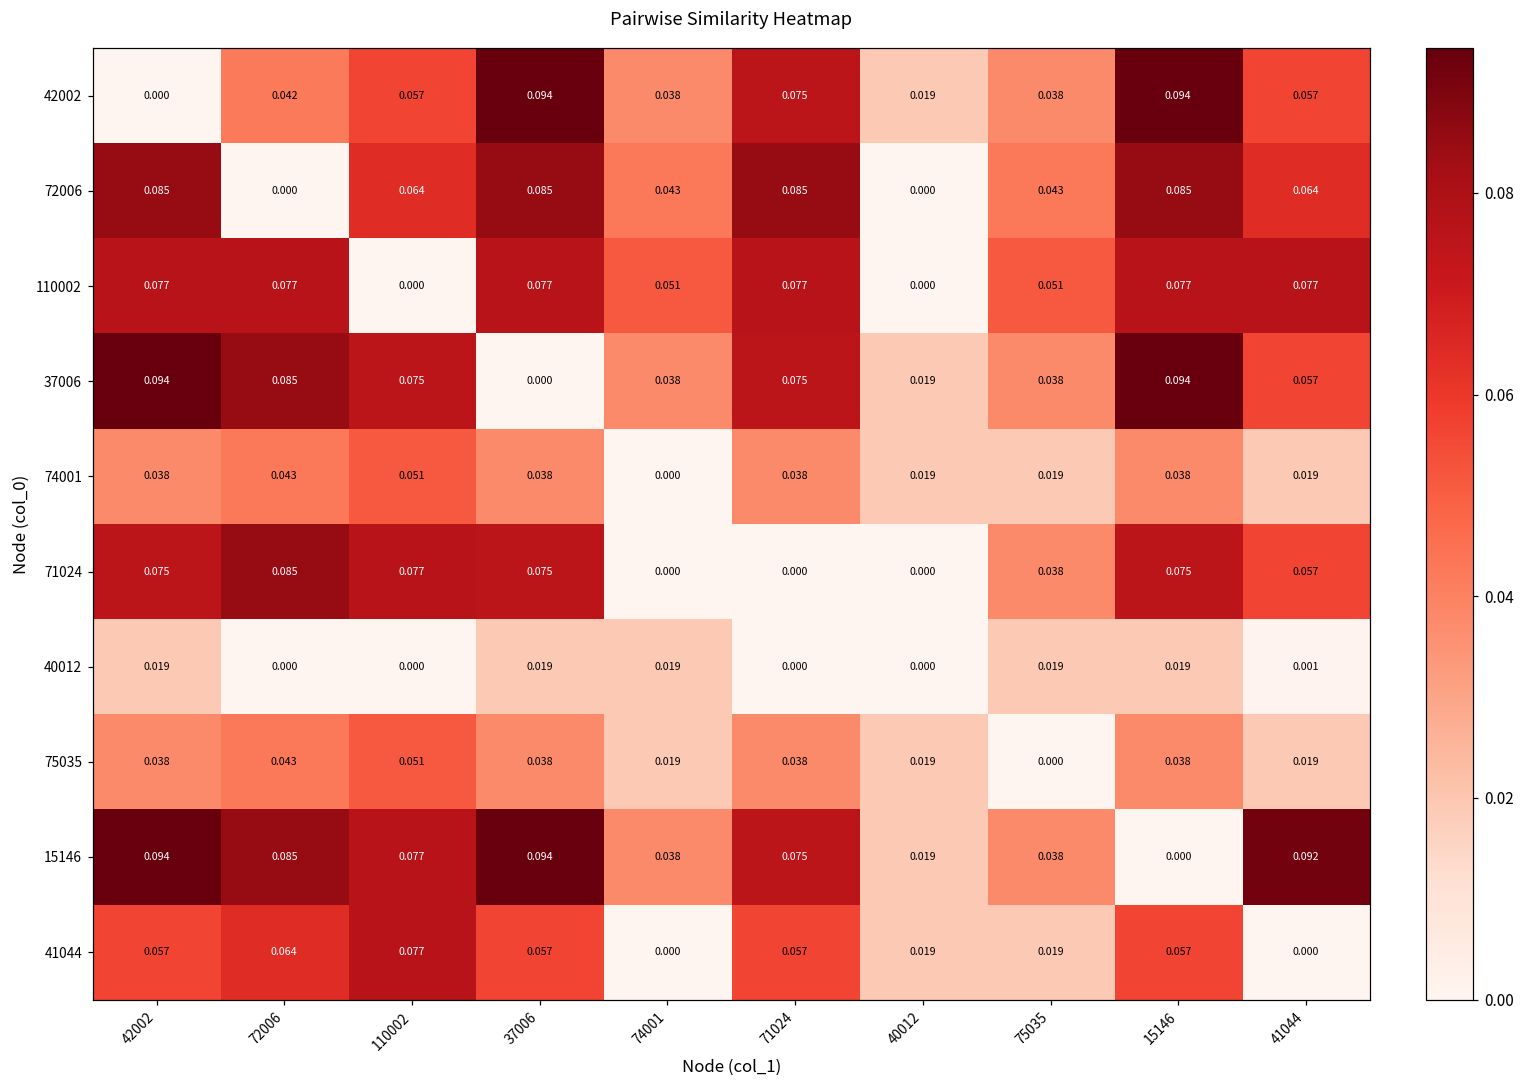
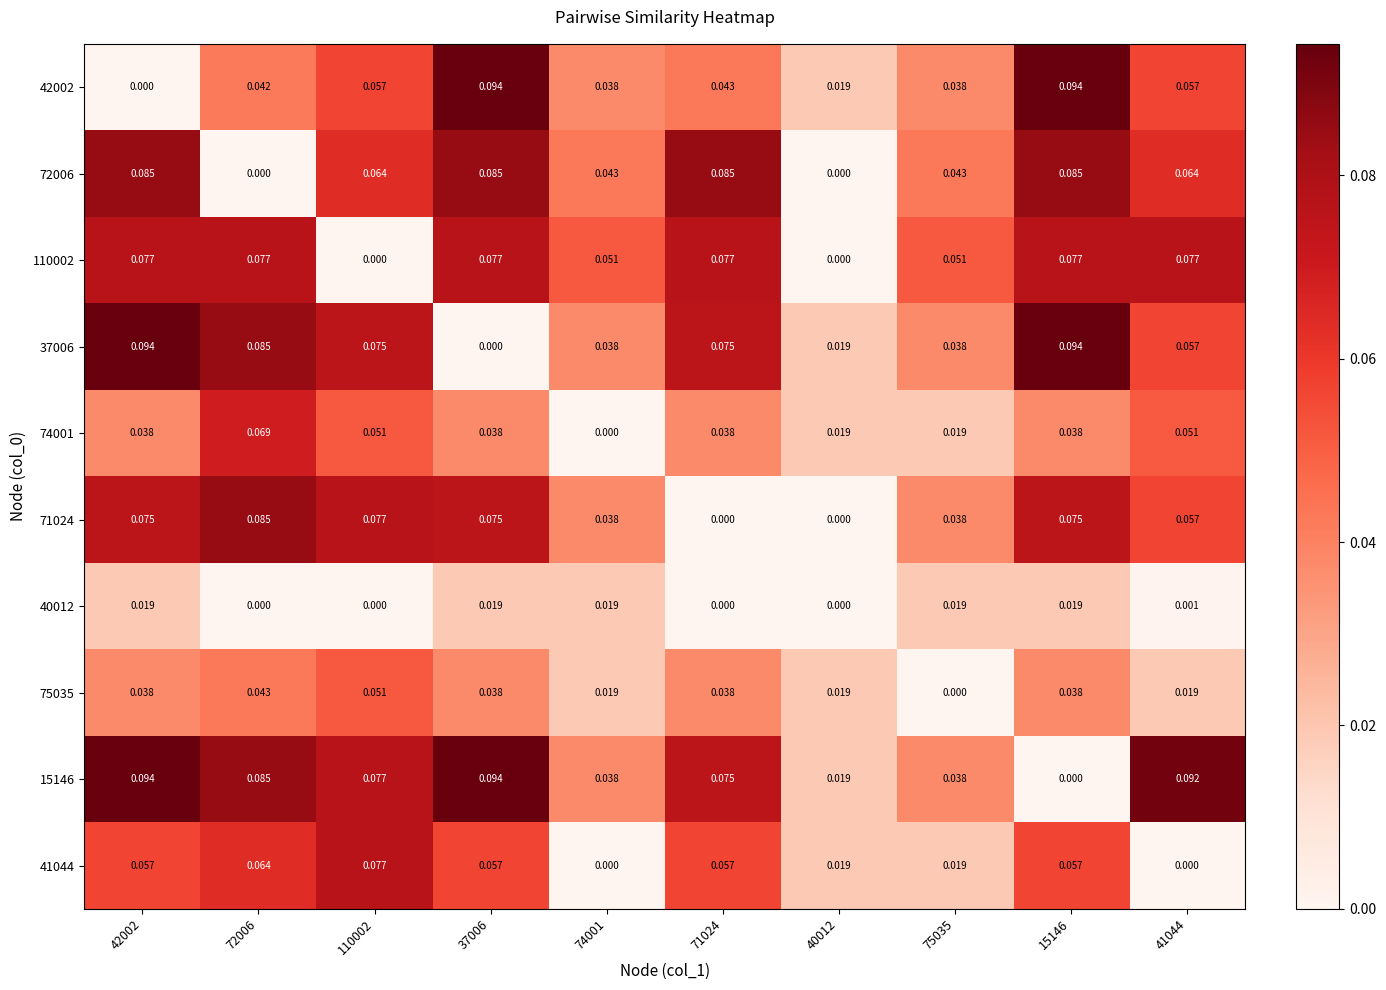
  {
    "42002": {
      "42002": 0.000,
      "72006": 0.042,
      "110002": 0.057,
      "37006": 0.094,
      "74001": 0.038,
-     "71024": 0.075,
+     "71024": 0.043,
      "40012": 0.019,
      "75035": 0.038,
      "15146": 0.094,
      "41044": 0.057
    },
    "72006": {
      "42002": 0.085,
      "72006": 0.000,
      "110002": 0.064,
      "37006": 0.085,
      "74001": 0.043,
      "71024": 0.085,
      "40012": 0.000,
      "75035": 0.043,
      "15146": 0.085,
      "41044": 0.064
    },
    "110002": {
      "42002": 0.077,
      "72006": 0.077,
      "110002": 0.000,
      "37006": 0.077,
      "74001": 0.051,
      "71024": 0.077,
      "40012": 0.000,
      "75035": 0.051,
      "15146": 0.077,
      "41044": 0.077
    },
    "37006": {
      "42002": 0.094,
      "72006": 0.085,
      "110002": 0.075,
      "37006": 0.000,
      "74001": 0.038,
      "71024": 0.075,
      "40012": 0.019,
      "75035": 0.038,
      "15146": 0.094,
      "41044": 0.057
    },
    "74001": {
      "42002": 0.038,
-     "72006": 0.043,
+     "72006": 0.069,
      "110002": 0.051,
      "37006": 0.038,
      "74001": 0.000,
      "71024": 0.038,
      "40012": 0.019,
      "75035": 0.019,
      "15146": 0.038,
-     "41044": 0.019
+     "41044": 0.051
    },
    "71024": {
      "42002": 0.075,
      "72006": 0.085,
      "110002": 0.077,
      "37006": 0.075,
-     "74001": 0.000,
+     "74001": 0.038,
      "71024": 0.000,
      "40012": 0.000,
      "75035": 0.038,
      "15146": 0.075,
      "41044": 0.057
    },
    "40012": {
      "42002": 0.019,
      "72006": 0.000,
      "110002": 0.000,
      "37006": 0.019,
      "74001": 0.019,
      "71024": 0.000,
      "40012": 0.000,
      "75035": 0.019,
      "15146": 0.019,
      "41044": 0.001
    },
    "75035": {
      "42002": 0.038,
      "72006": 0.043,
      "110002": 0.051,
      "37006": 0.038,
      "74001": 0.019,
      "71024": 0.038,
      "40012": 0.019,
      "75035": 0.000,
      "15146": 0.038,
      "41044": 0.019
    },
    "15146": {
      "42002": 0.094,
      "72006": 0.085,
      "110002": 0.077,
      "37006": 0.094,
      "74001": 0.038,
      "71024": 0.075,
      "40012": 0.019,
      "75035": 0.038,
      "15146": 0.000,
      "41044": 0.092
    },
    "41044": {
      "42002": 0.057,
      "72006": 0.064,
      "110002": 0.077,
      "37006": 0.057,
      "74001": 0.000,
      "71024": 0.057,
      "40012": 0.019,
      "75035": 0.019,
      "15146": 0.057,
      "41044": 0.000
    }
  }
